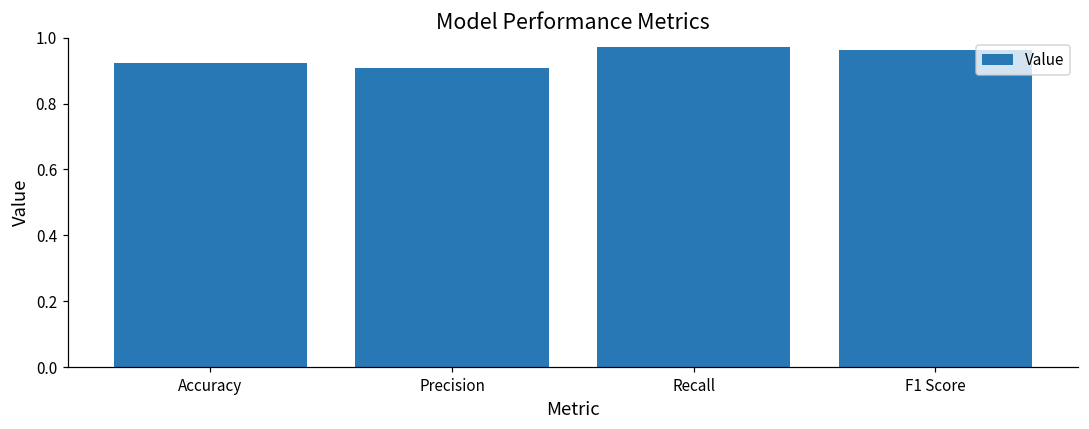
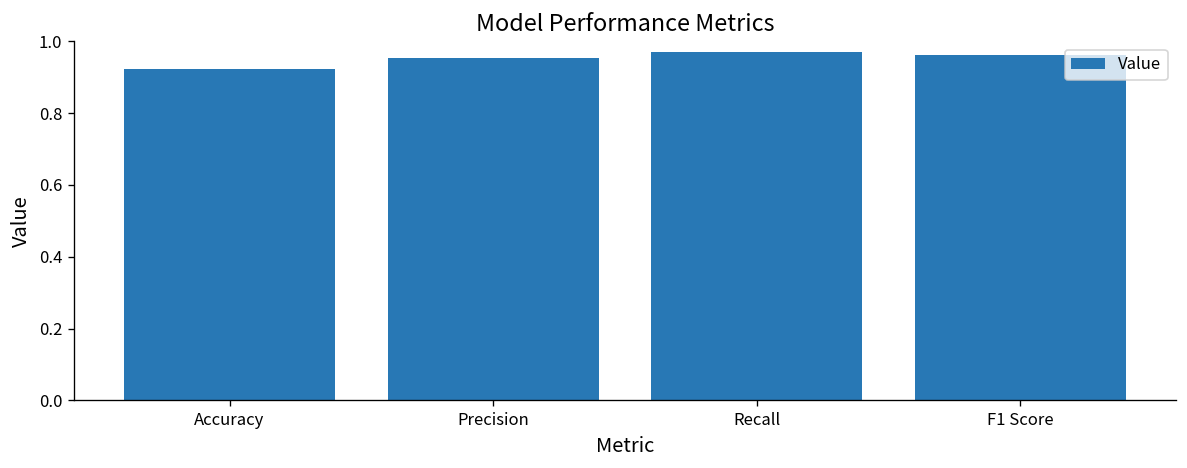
  {
    "Accuracy": 0.92,
-   "Precision": 0.91,
+   "Precision": 0.95,
    "Recall": 0.97,
    "F1 Score": 0.96
  }
